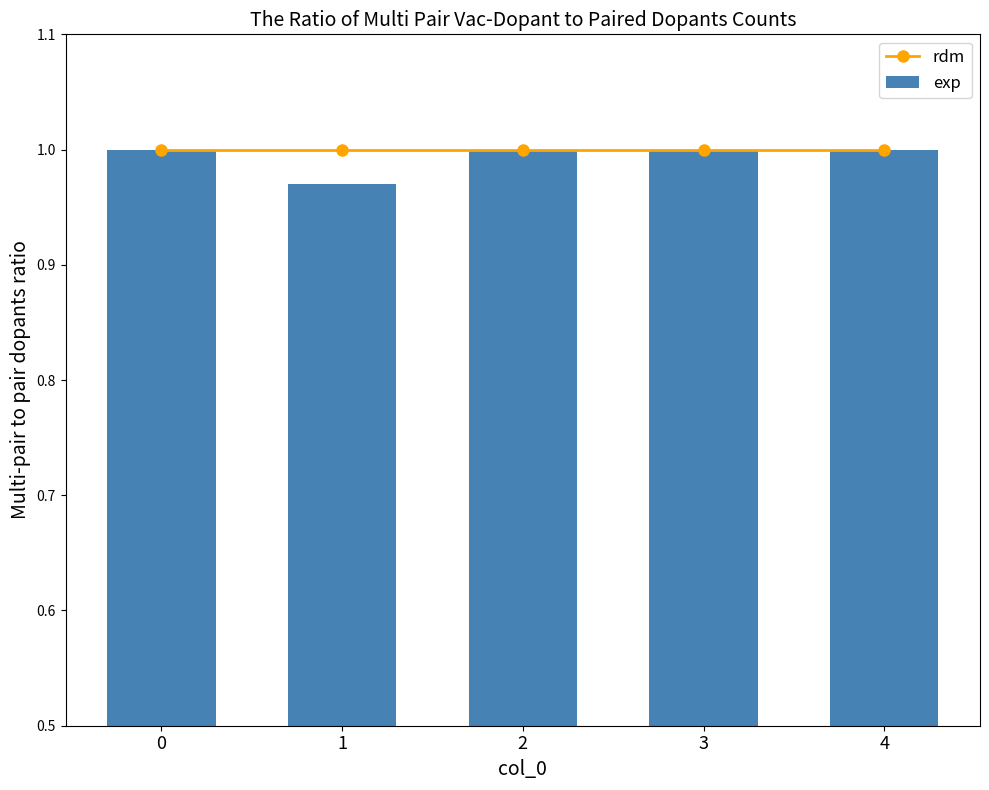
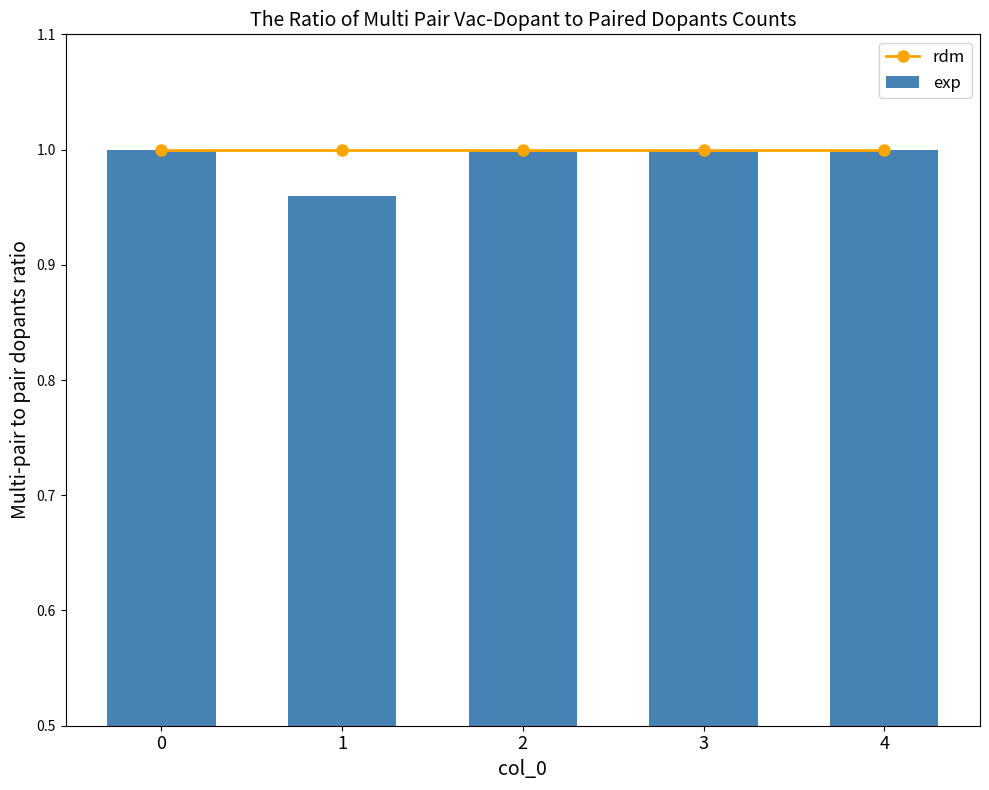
  {
    "rdm": {
      "0": 1.00,
      "1": 1.00,
      "2": 1.00,
      "3": 1.00,
      "4": 1.00
    },
    "exp": {
      "0": 1.00,
-     "1": 0.97,
+     "1": 0.96,
      "2": 1.00,
      "3": 1.00,
      "4": 1.00
    }
  }
